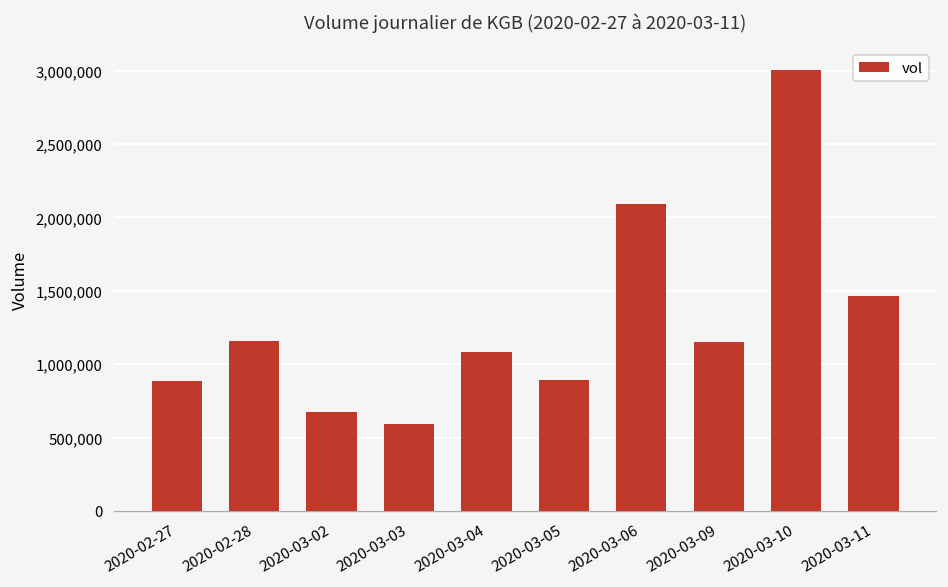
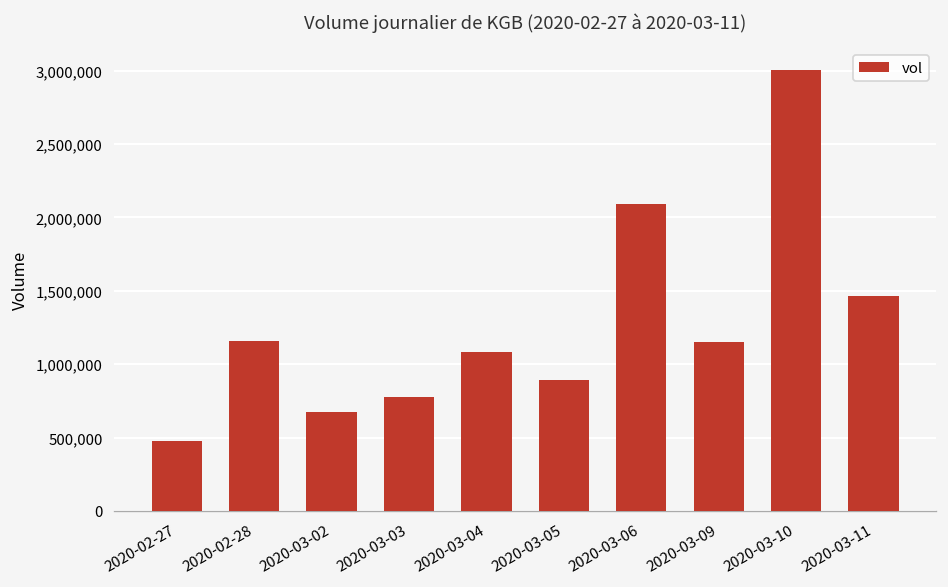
  {
-   "2020-02-27": "880,000",
+   "2020-02-27": "480,000",
    "2020-02-28": "1,160,000",
    "2020-03-02": "680,000",
-   "2020-03-03": "600,000",
+   "2020-03-03": "780,000",
    "2020-03-04": "1,080,000",
    "2020-03-05": "890,000",
    "2020-03-06": "2,090,000",
    "2020-03-09": "1,150,000",
    "2020-03-10": "3,000,000",
    "2020-03-11": "1,460,000"
  }
